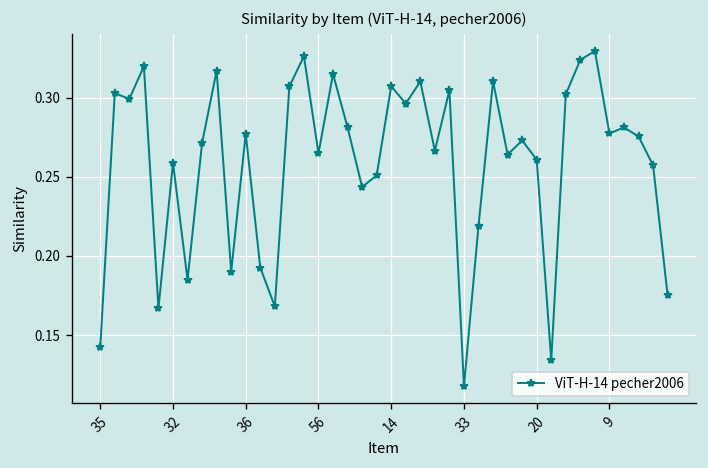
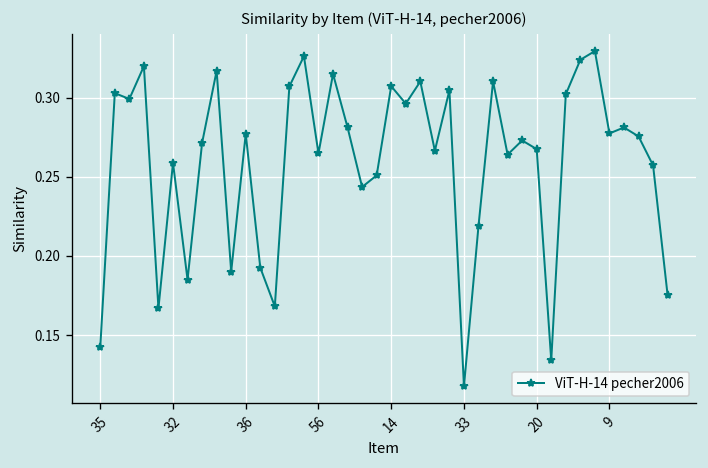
  {
    "35": 0.142,
    "56": 0.265,
-   "20": 0.261
+   "20": 0.267
  }
